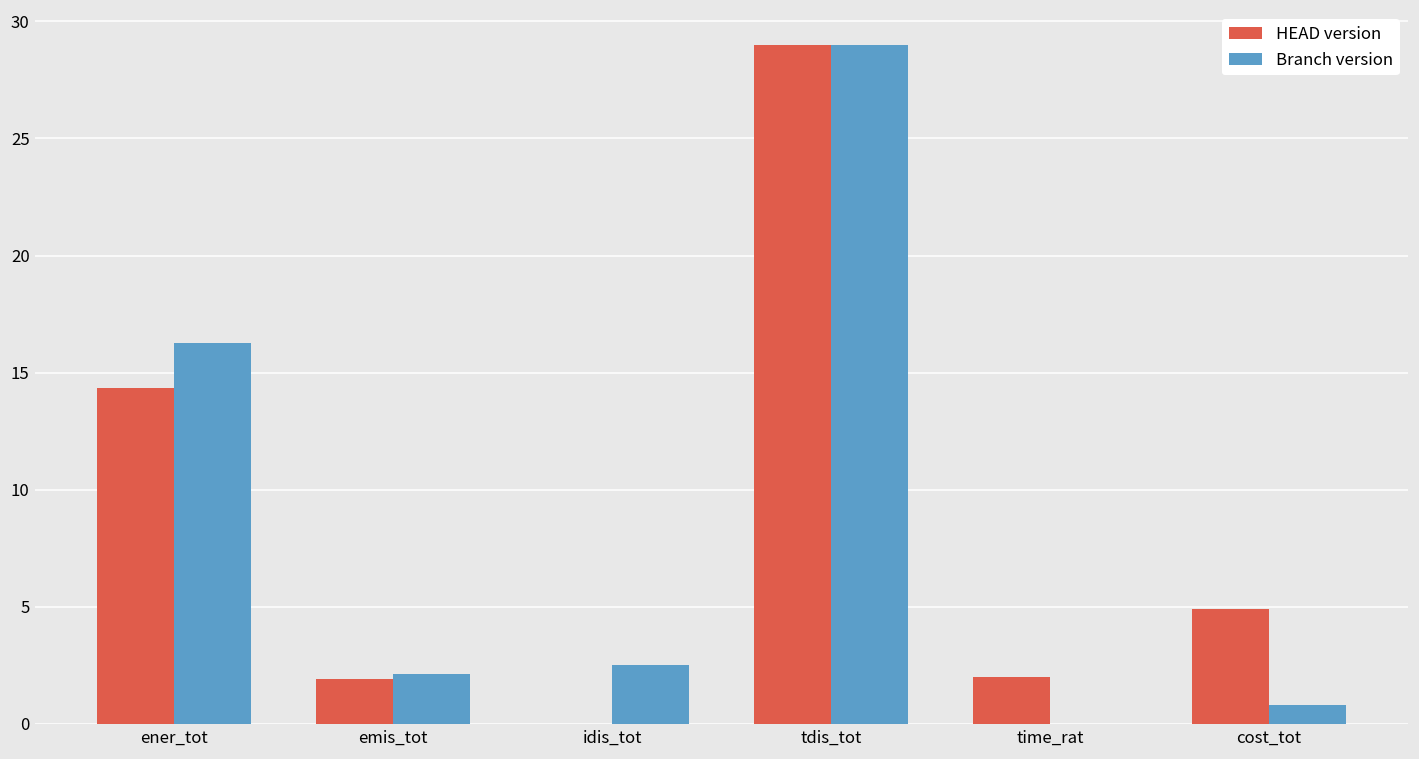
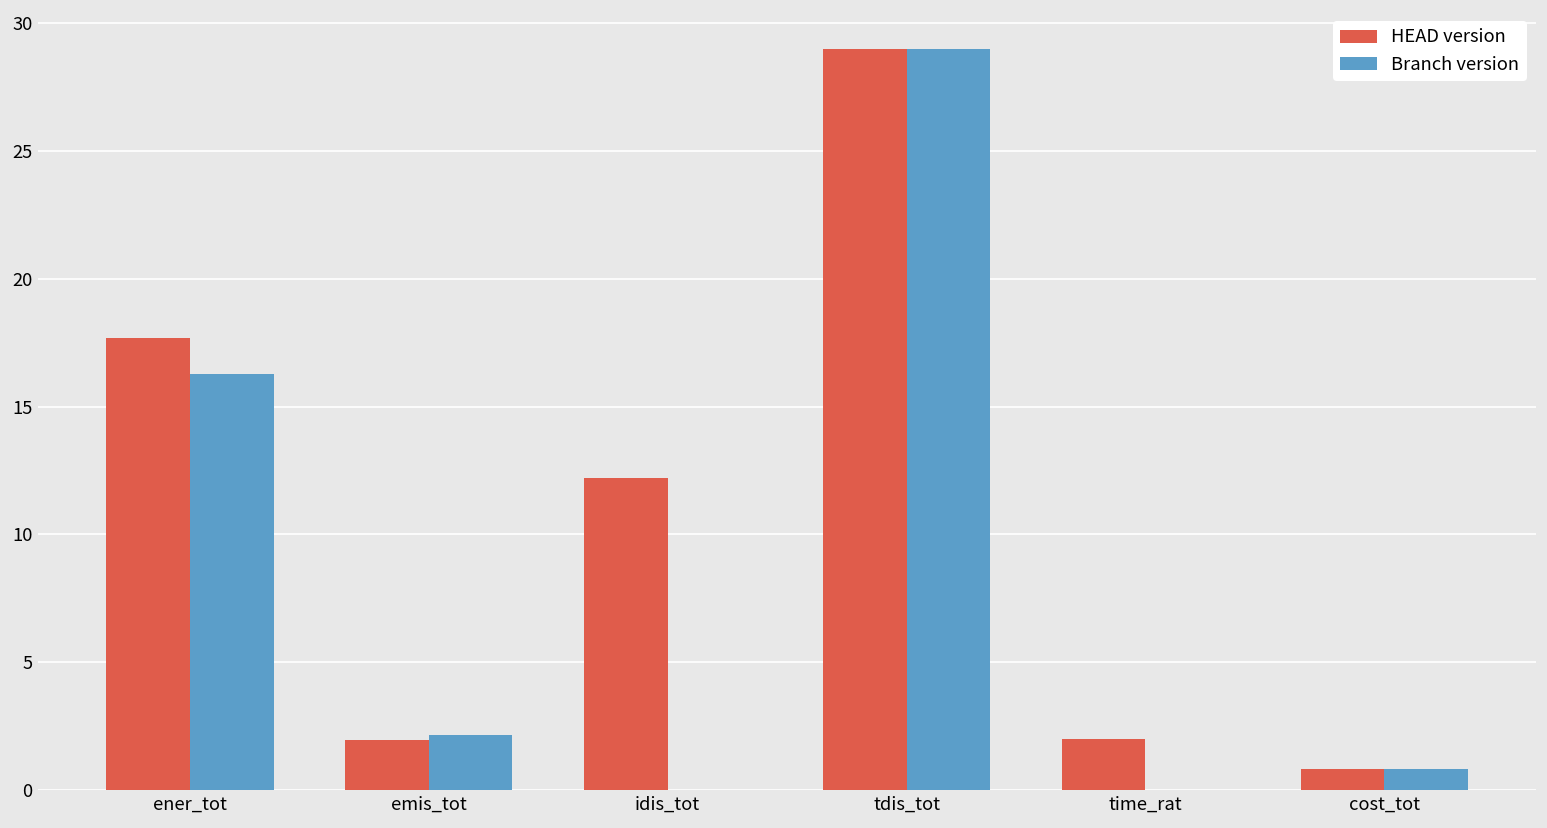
  {
    "HEAD version": {
-     "ener_tot": 14.4,
+     "ener_tot": 17.7,
      "emis_tot": 1.9,
-     "idis_tot": 0.0,
+     "idis_tot": 12.2,
      "tdis_tot": 29.0,
      "time_rat": 2.0,
-     "cost_tot": 4.9
+     "cost_tot": 0.8
    },
    "Branch version": {
      "ener_tot": 16.3,
      "emis_tot": 2.1,
-     "idis_tot": 2.5,
+     "idis_tot": 0.0,
      "tdis_tot": 29.0,
      "cost_tot": 0.8
    }
  }
